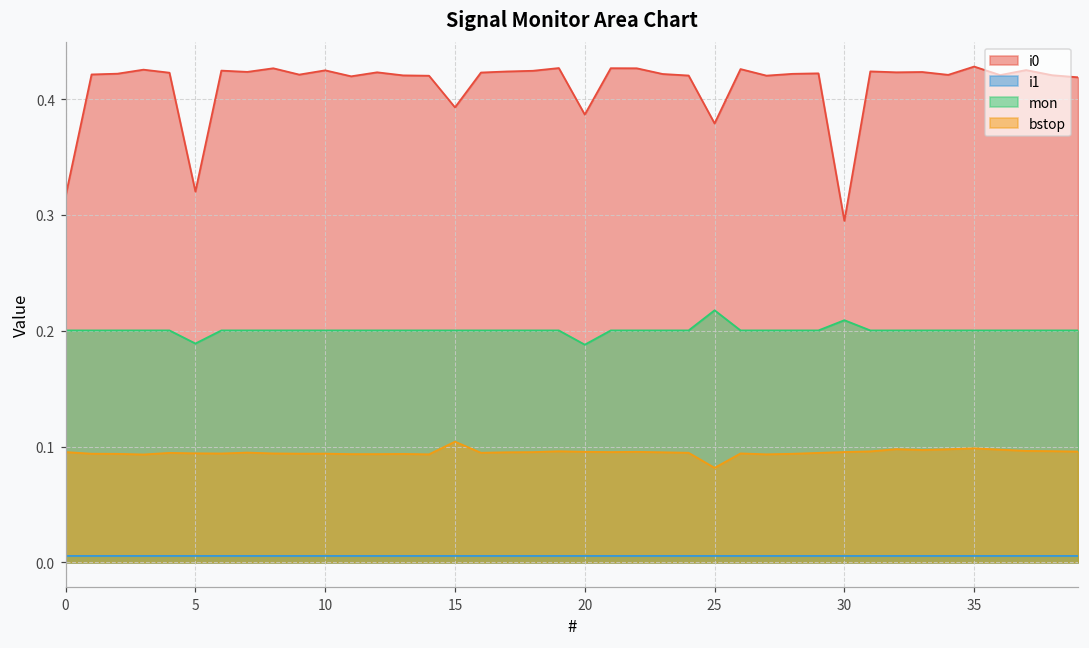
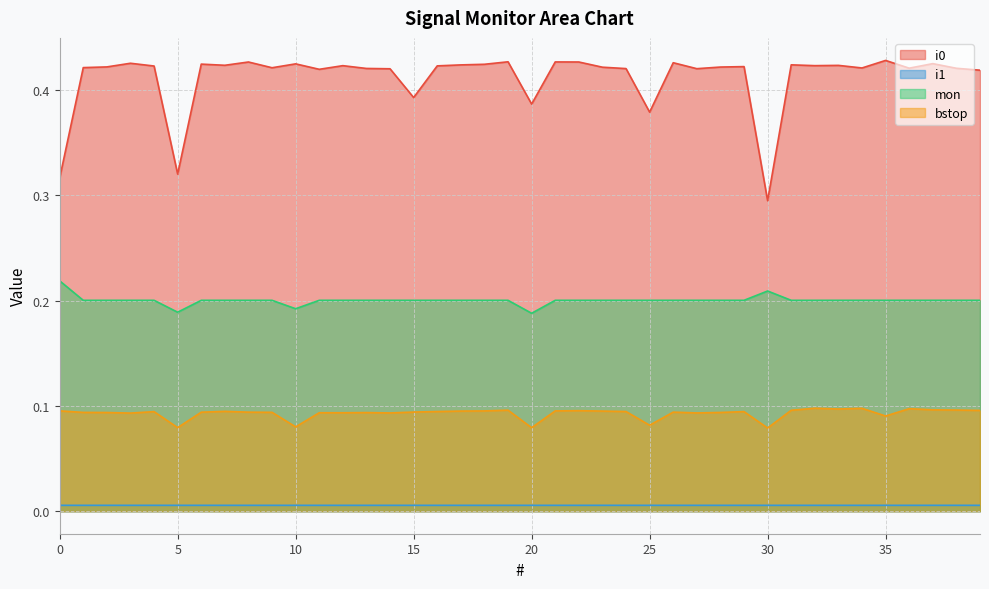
  {
    "i0": {
      "0": 0.316,
      "5": 0.320,
      "10": 0.425,
      "15": 0.393,
      "20": 0.387,
      "25": 0.379,
      "30": 0.295,
      "35": 0.428
    },
    "i1": {
      "0": 0.006,
      "5": 0.006,
      "10": 0.006,
      "15": 0.006,
      "20": 0.006,
      "25": 0.006,
      "30": 0.006,
      "35": 0.006
    },
    "mon": {
-     "0": 0.200,
+     "0": 0.219,
      "5": 0.189,
-     "10": 0.200,
+     "10": 0.192,
      "15": 0.200,
      "20": 0.188,
-     "25": 0.218,
+     "25": 0.200,
      "30": 0.209,
      "35": 0.200
    },
    "bstop": {
      "0": 0.095,
-     "5": 0.094,
-     "10": 0.094,
-     "15": 0.104,
-     "20": 0.095,
+     "5": 0.079,
+     "10": 0.080,
+     "15": 0.094,
+     "20": 0.079,
      "25": 0.082,
-     "30": 0.095,
-     "35": 0.099
+     "30": 0.079,
+     "35": 0.090
    }
  }
